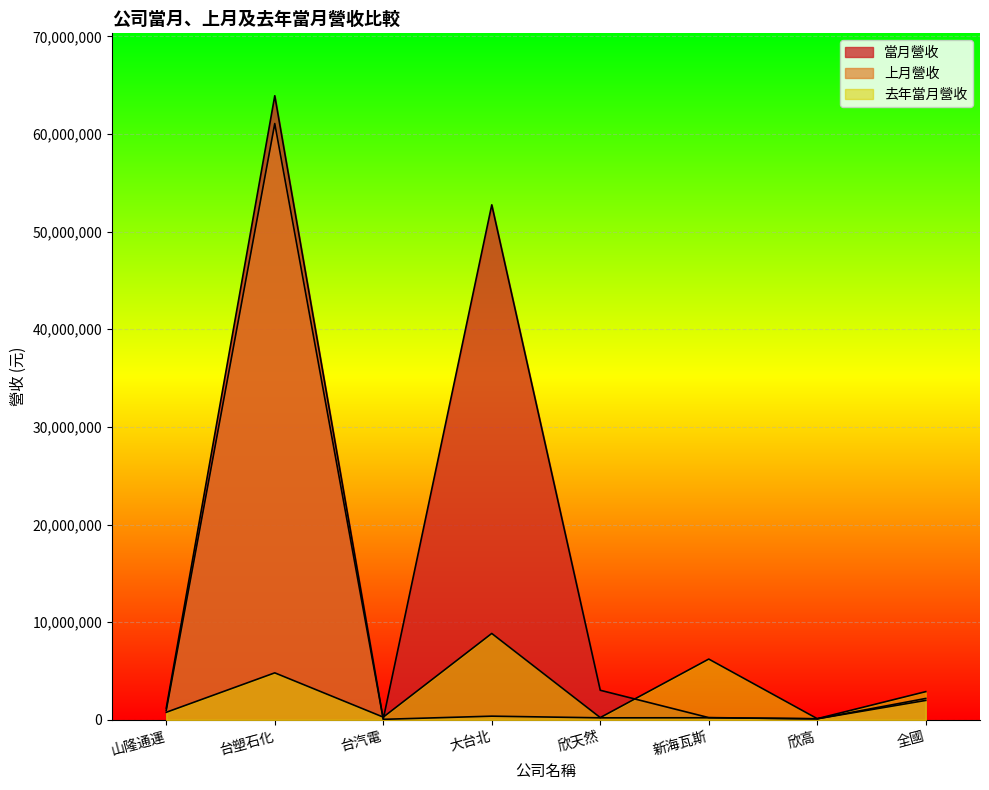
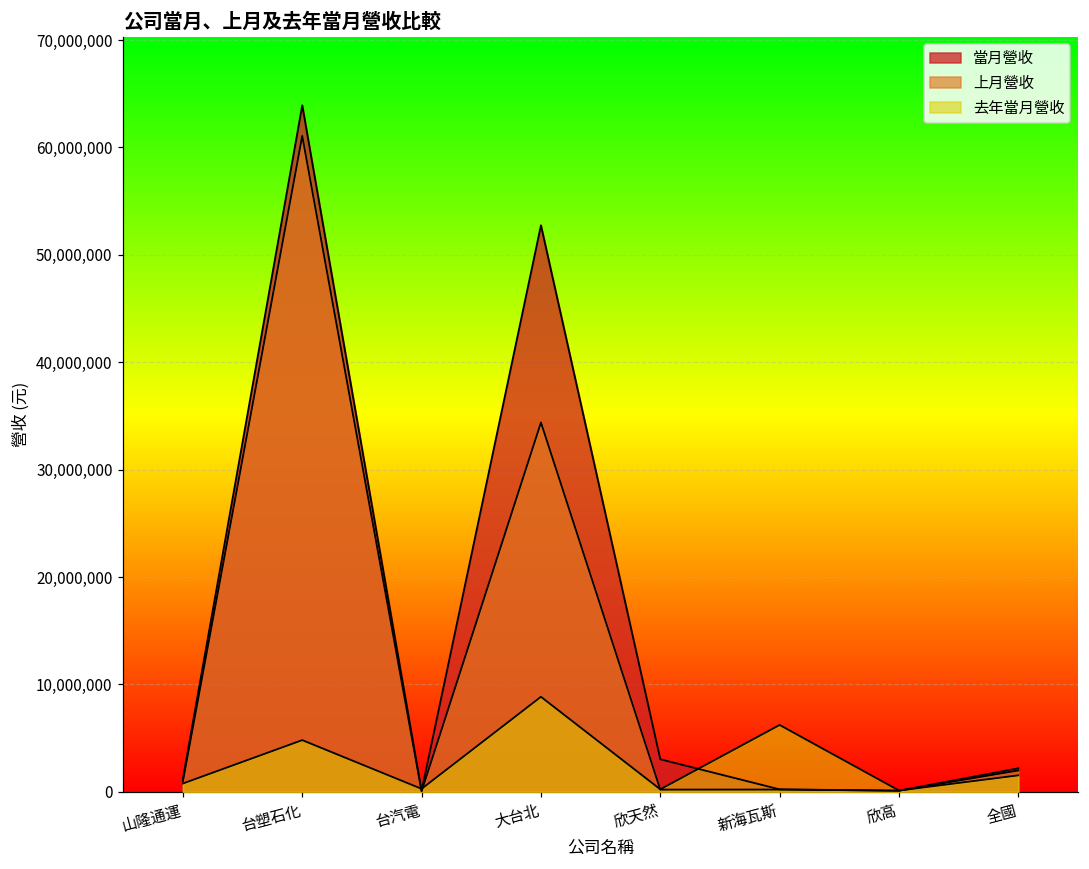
  {
    "當月營收": {
      "台塑石化": "64,000,000",
      "大台北": "53,000,000",
      "欣天然": "3,000,000"
    },
    "上月營收": {
      "台塑石化": "61,000,000",
-     "大台北": "0"
+     "大台北": "34,000,000"
    },
    "去年當月營收": {
      "台塑石化": "5,000,000",
      "大台北": "9,000,000",
      "新海瓦斯": "6,000,000",
-     "全國": "3,000,000"
+     "全國": "2,000,000"
    }
  }
